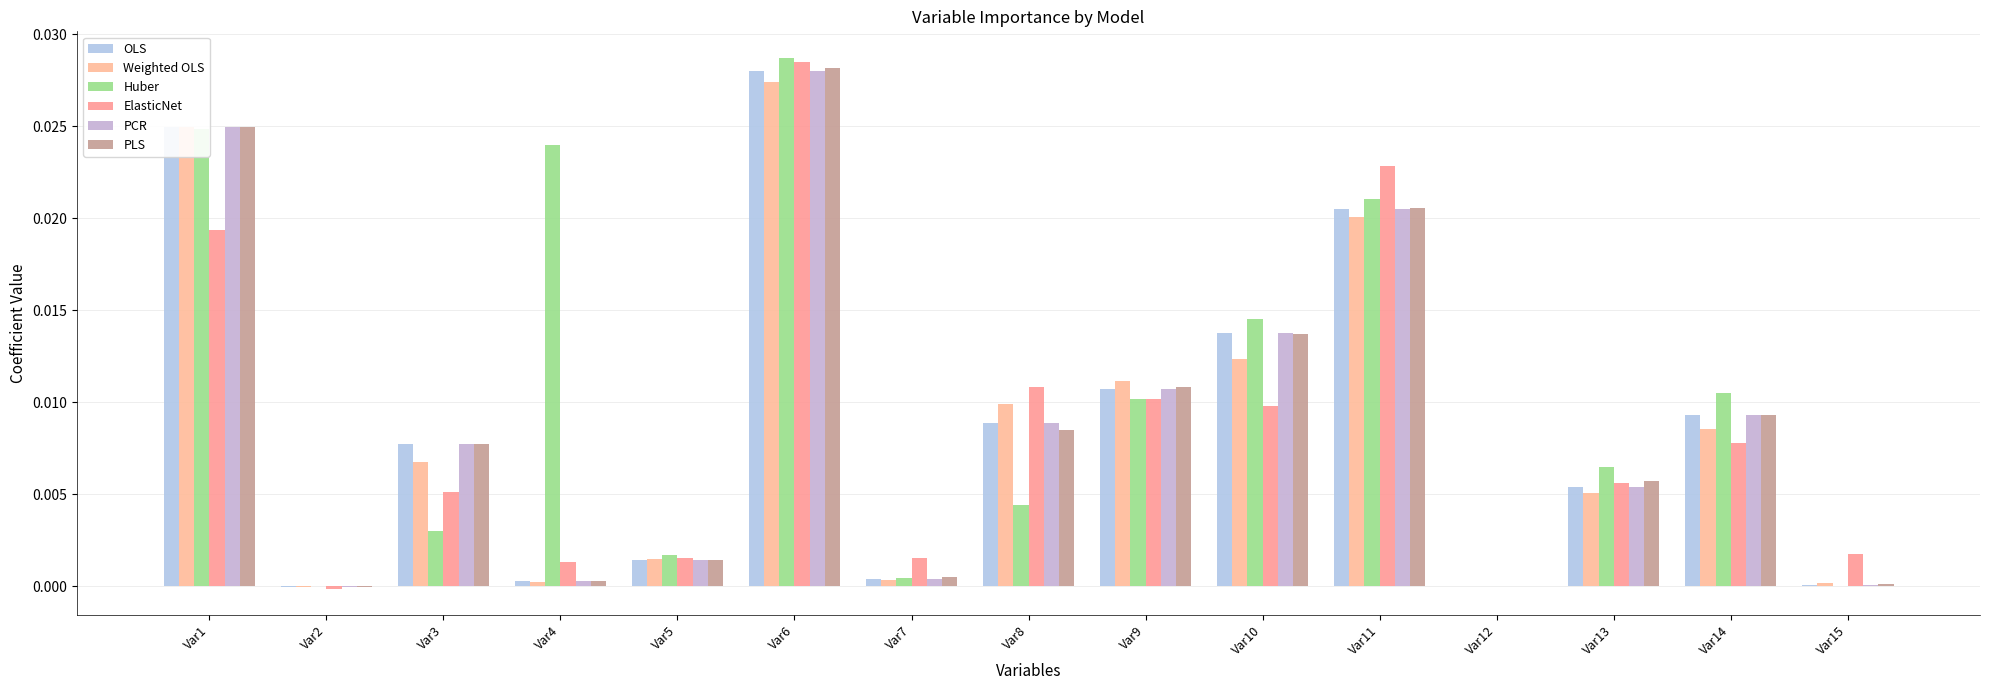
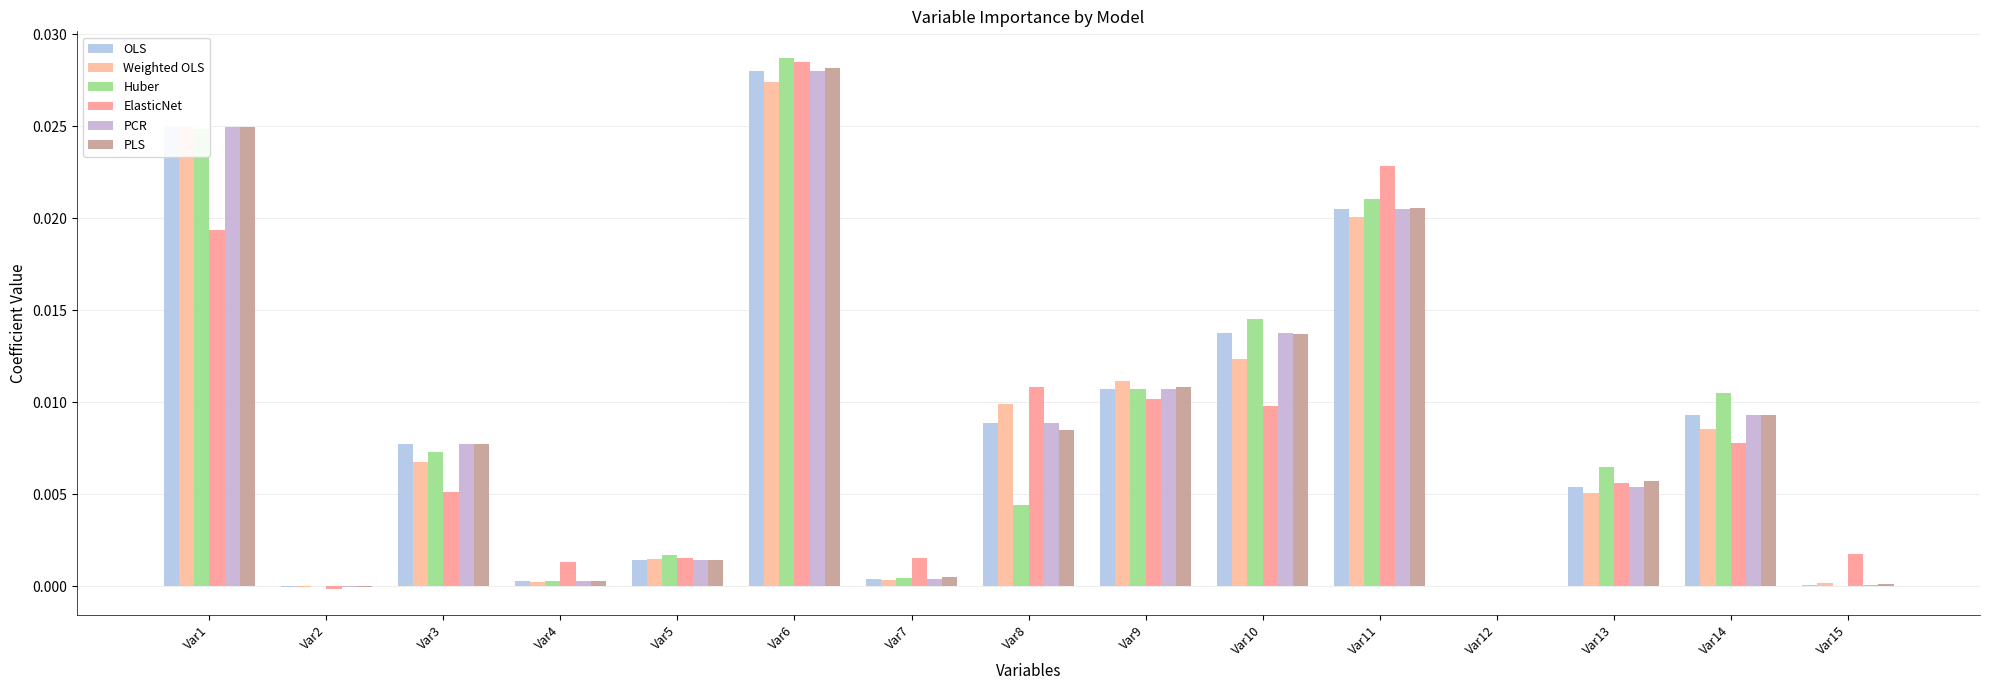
  {
    "Huber": {
-     "Var3": 0.0030,
-     "Var4": 0.0240,
+     "Var3": 0.0073,
+     "Var4": 0.0003,
      "Var5": 0.0017,
      "Var6": 0.0287,
      "Var7": 0.0004,
      "Var8": 0.0044,
-     "Var9": 0.0102,
+     "Var9": 0.0107,
      "Var10": 0.0145,
      "Var11": 0.0211,
      "Var13": 0.0065,
      "Var14": 0.0105
    }
  }
